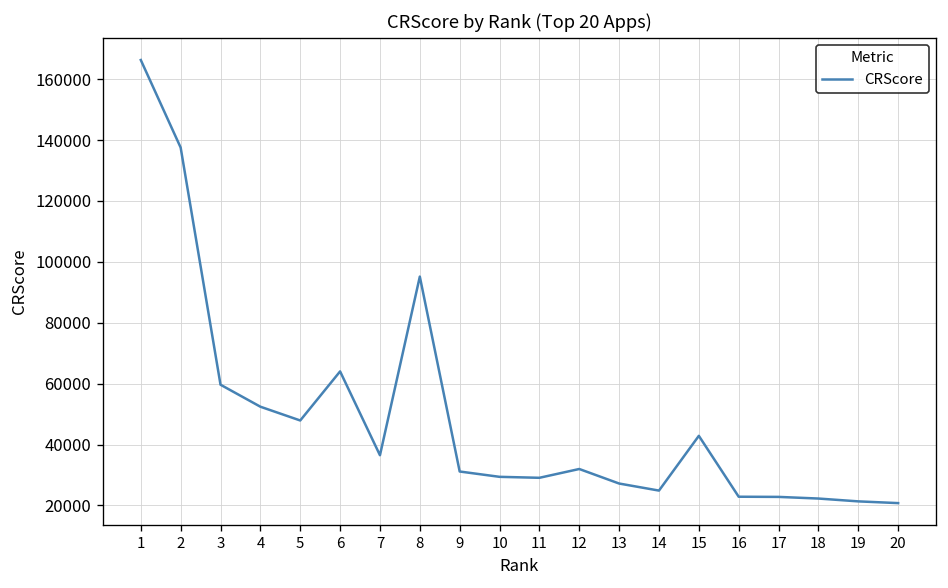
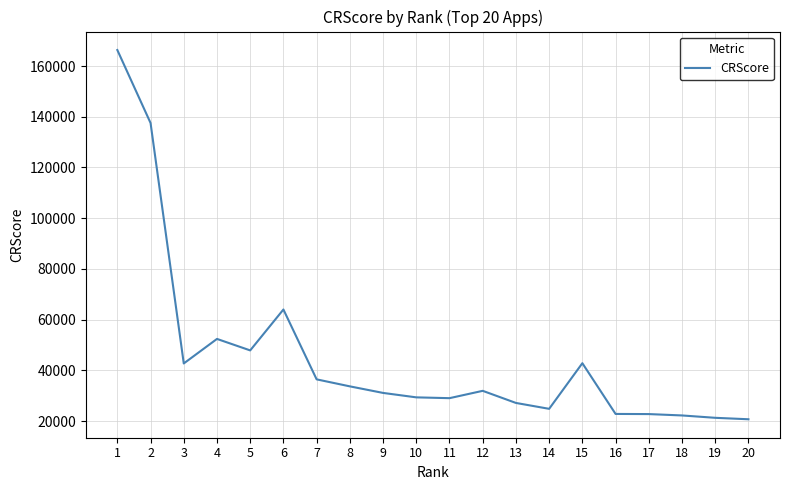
  {
    "1": 166000,
    "2": 138000,
-   "3": 60000,
+   "3": 43000,
    "4": 52000,
    "5": 48000,
    "6": 64000,
    "7": 36000,
-   "8": 95000,
+   "8": 34000,
    "9": 31000,
    "10": 29000,
    "11": 29000,
    "12": 32000,
    "13": 27000,
    "14": 25000,
    "15": 43000,
    "16": 23000,
    "17": 23000,
    "18": 22000,
    "19": 21000,
    "20": 21000
  }
